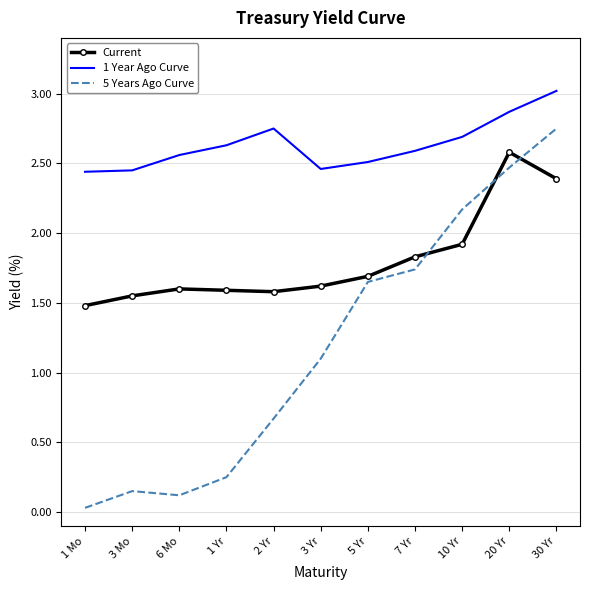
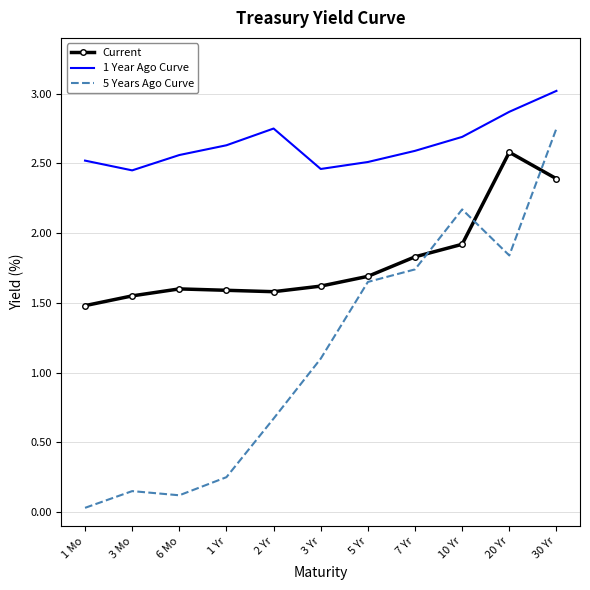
  {
    "Current": {
      "1 Mo": 1.48,
      "3 Mo": 1.55,
      "6 Mo": 1.60,
      "1 Yr": 1.59,
      "2 Yr": 1.58,
      "3 Yr": 1.62,
      "5 Yr": 1.69,
      "7 Yr": 1.83,
      "10 Yr": 1.92,
      "20 Yr": 2.58,
      "30 Yr": 2.39
    },
    "1 Year Ago Curve": {
-     "1 Mo": 2.44,
+     "1 Mo": 2.52,
      "3 Mo": 2.45,
      "6 Mo": 2.56,
      "1 Yr": 2.63,
      "2 Yr": 2.75,
      "3 Yr": 2.46,
      "5 Yr": 2.51,
      "7 Yr": 2.59,
      "10 Yr": 2.69,
      "20 Yr": 2.87,
      "30 Yr": 3.02
    },
    "5 Years Ago Curve": {
      "1 Mo": 0.03,
      "3 Mo": 0.15,
      "6 Mo": 0.12,
      "1 Yr": 0.25,
      "2 Yr": 0.67,
      "3 Yr": 1.10,
      "5 Yr": 1.65,
      "7 Yr": 1.74,
      "10 Yr": 2.17,
-     "20 Yr": 2.47,
+     "20 Yr": 1.84,
      "30 Yr": 2.75
    }
  }
